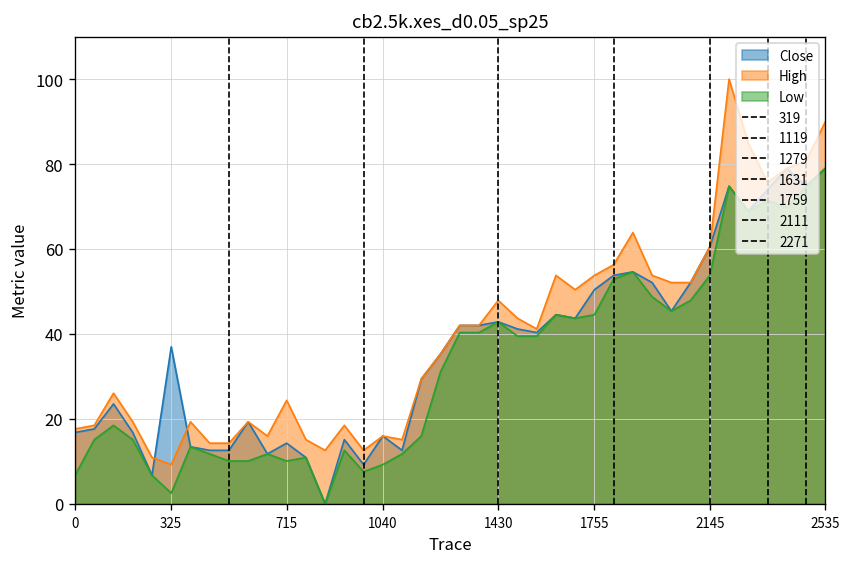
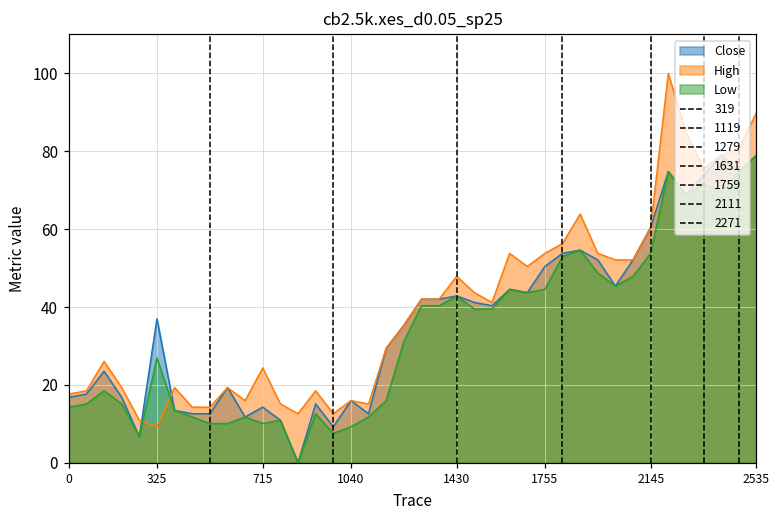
  {
    "Close": {
      "0": 17,
      "325": 37,
      "715": 14,
      "1755": 50
    },
    "High": {
      "0": 18,
      "325": 9,
      "715": 24,
      "1430": 48,
      "1755": 54,
      "2535": 90
    },
    "Low": {
-     "0": 7,
-     "325": 3,
+     "0": 14,
+     "325": 27,
      "715": 10,
      "1040": 9,
      "1755": 45,
      "2145": 54
    }
  }
